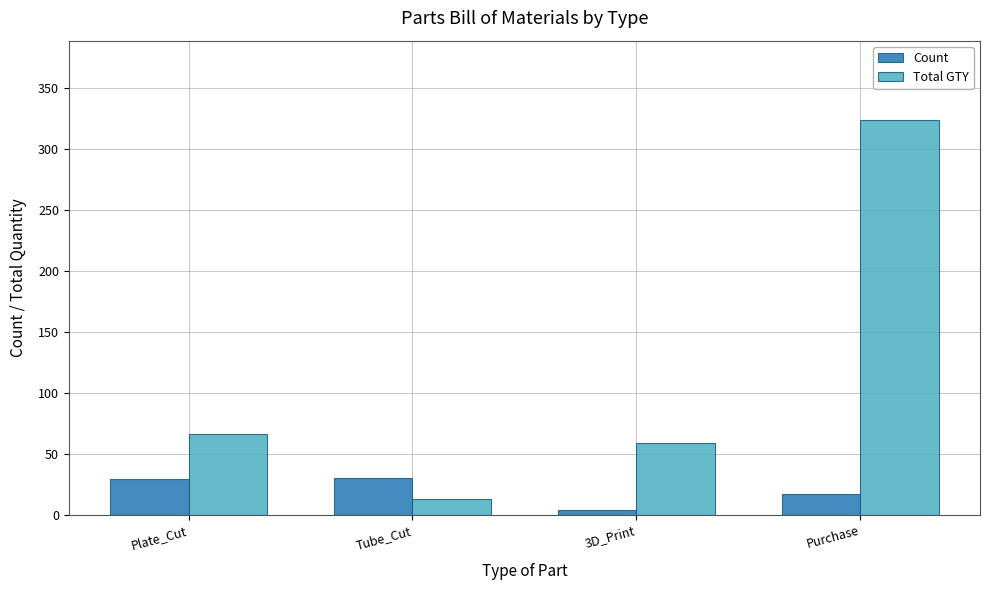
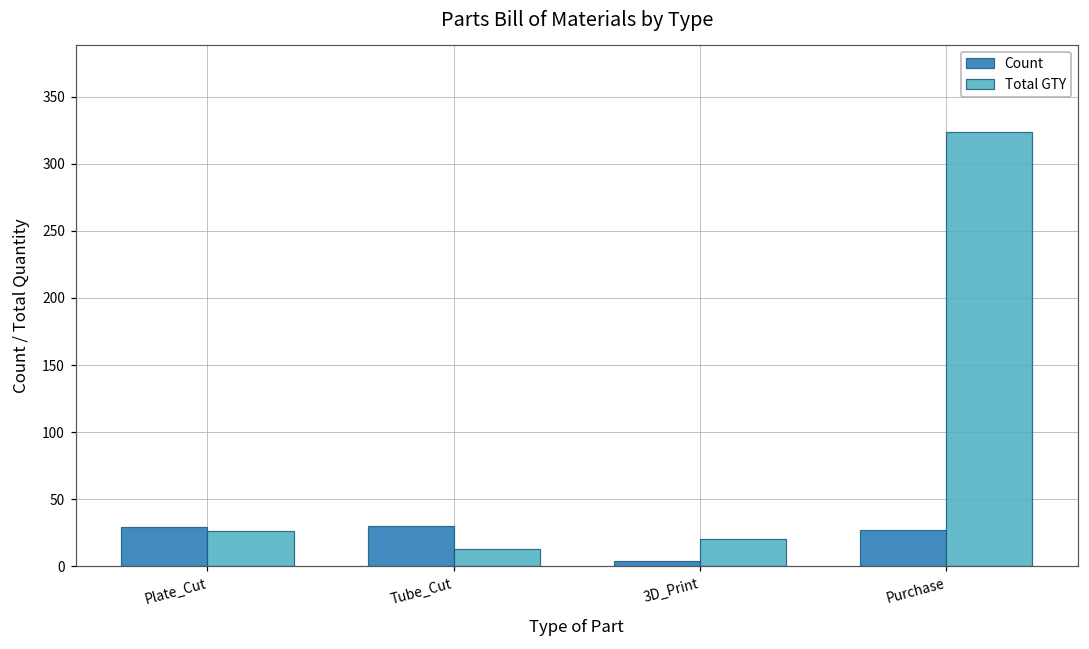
  {
    "Count": {
      "Plate_Cut": 29,
      "Tube_Cut": 30,
      "3D_Print": 4,
-     "Purchase": 17
+     "Purchase": 27
    },
    "Total GTY": {
-     "Plate_Cut": 66,
+     "Plate_Cut": 26,
      "Tube_Cut": 13,
-     "3D_Print": 59,
+     "3D_Print": 20,
      "Purchase": 324
    }
  }
